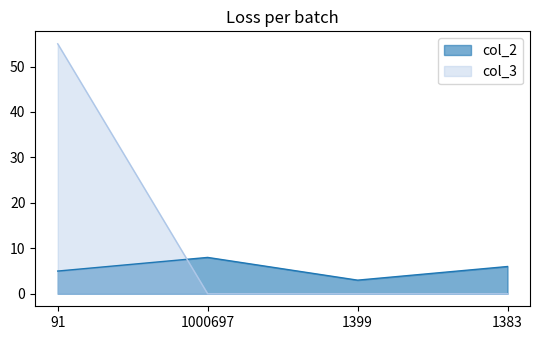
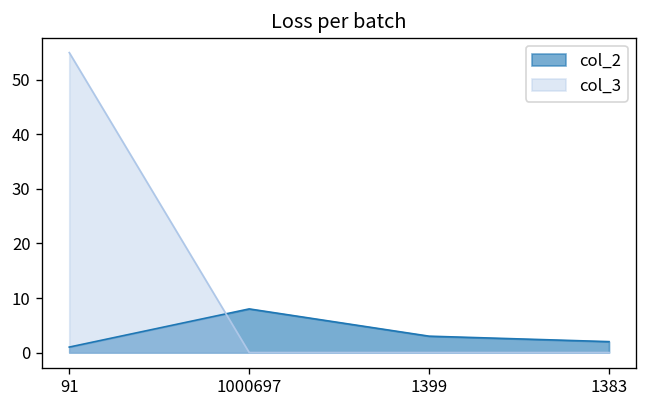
  {
    "col_2": {
-     "91": 5,
+     "91": 1,
      "1000697": 8,
      "1399": 3,
-     "1383": 6
+     "1383": 2
    },
    "col_3": {
      "91": 55,
      "1000697": 0,
      "1399": 0,
      "1383": 0
    }
  }
